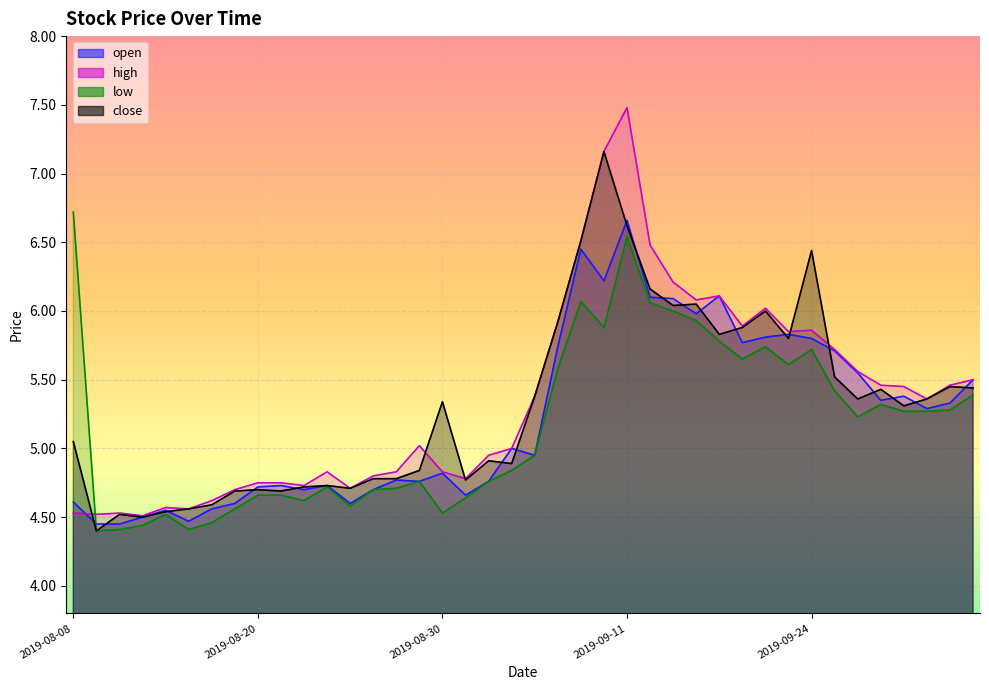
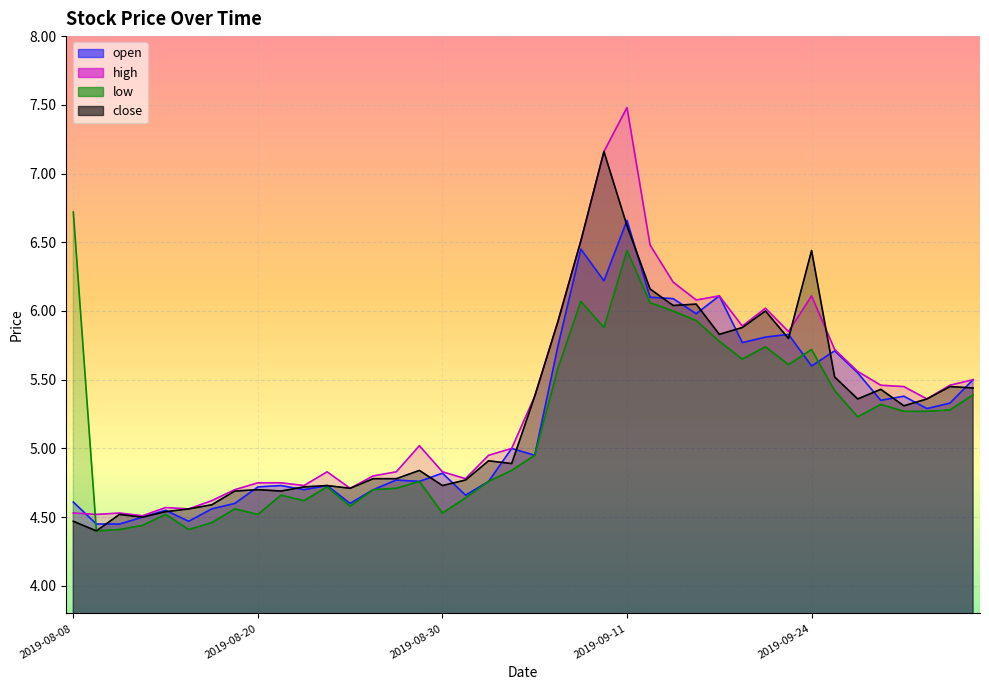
  {
    "open": {
      "2019-08-08": 4.6,
      "2019-08-20": 4.72,
      "2019-09-11": 6.66,
-     "2019-09-24": 5.8
+     "2019-09-24": 5.6
    },
    "high": {
      "2019-08-08": 4.53,
      "2019-08-20": 4.75,
      "2019-09-11": 7.48,
-     "2019-09-24": 5.86
+     "2019-09-24": 6.11
    },
    "low": {
      "2019-08-08": 6.72,
-     "2019-08-20": 4.66,
+     "2019-08-20": 4.52,
      "2019-08-30": 4.53,
-     "2019-09-11": 6.54,
+     "2019-09-11": 6.44,
      "2019-09-24": 5.72
    },
    "close": {
-     "2019-08-08": 5.05,
+     "2019-08-08": 4.47,
      "2019-08-20": 4.70,
-     "2019-08-30": 5.34,
+     "2019-08-30": 4.73,
      "2019-09-11": 6.62,
      "2019-09-24": 6.44
    }
  }
